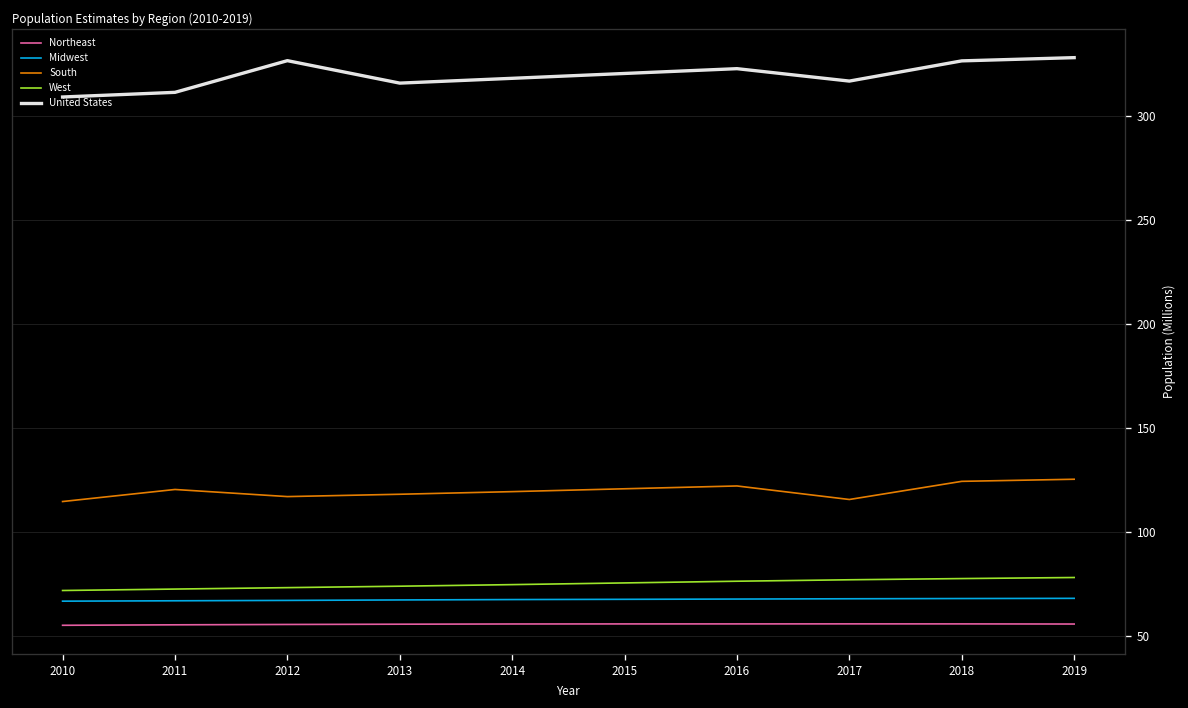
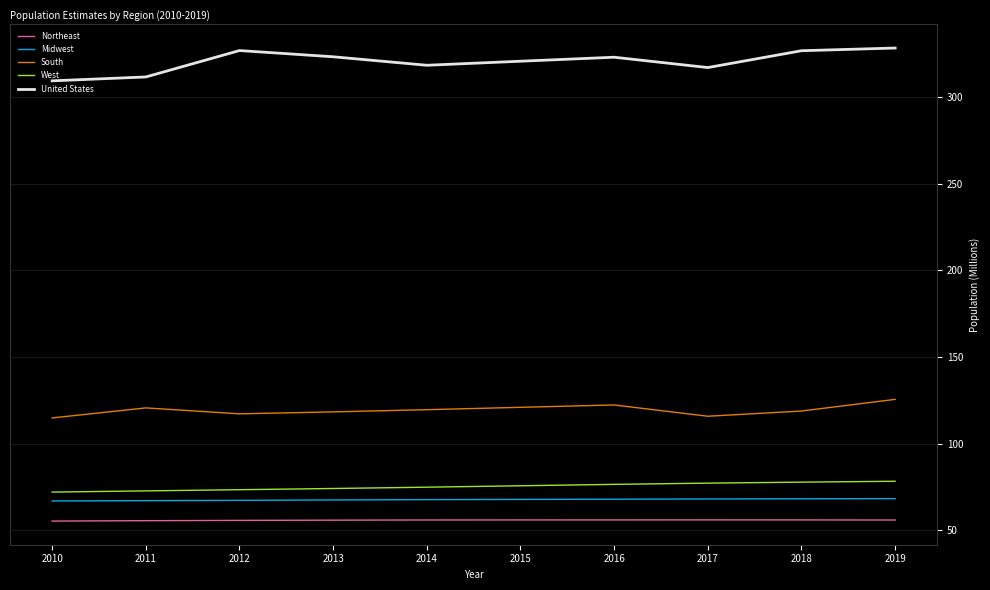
  {
    "Northeast": {
      "2010": 55,
      "2011": 56,
      "2012": 56,
      "2013": 56,
      "2014": 56,
      "2015": 56,
      "2016": 56,
      "2017": 56,
      "2018": 56,
      "2019": 56
    },
    "Midwest": {
      "2010": 67,
      "2011": 67,
      "2012": 67,
      "2013": 68,
      "2014": 68,
      "2015": 68,
      "2016": 68,
      "2017": 68,
      "2018": 68,
      "2019": 68
    },
    "South": {
      "2010": 115,
      "2011": 121,
      "2012": 117,
      "2013": 118,
      "2014": 120,
      "2015": 121,
      "2016": 122,
      "2017": 116,
-     "2018": 125,
+     "2018": 119,
      "2019": 126
    },
    "West": {
      "2010": 72,
      "2011": 73,
      "2012": 73,
      "2013": 74,
      "2014": 75,
      "2015": 76,
      "2016": 77,
      "2017": 77,
      "2018": 78,
      "2019": 78
    },
    "United States": {
      "2010": 309,
      "2011": 312,
      "2012": 327,
-     "2013": 316,
+     "2013": 323,
      "2014": 318,
      "2015": 321,
      "2016": 323,
      "2017": 317,
      "2018": 327,
      "2019": 328
    }
  }
